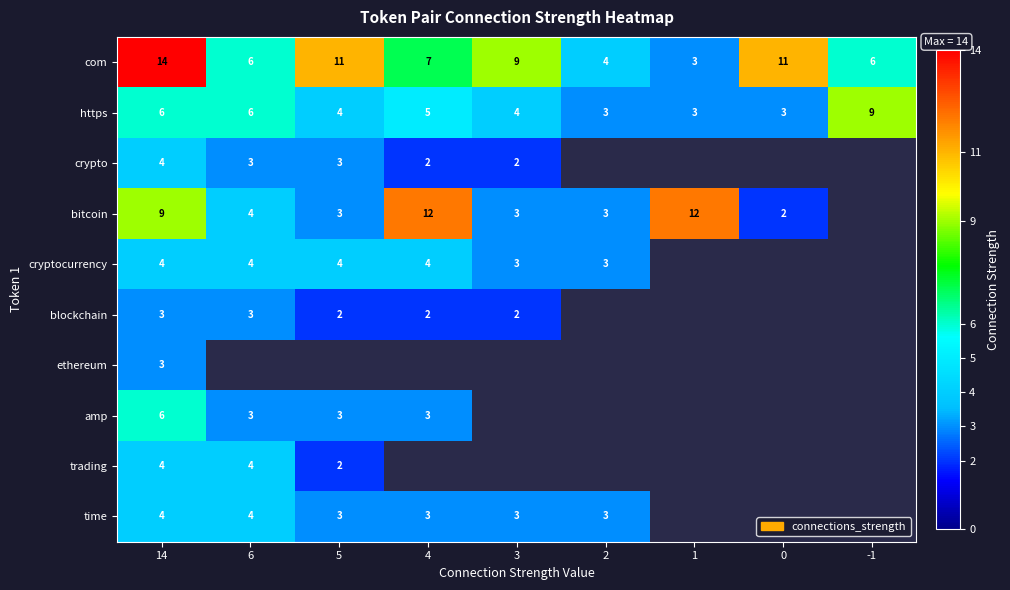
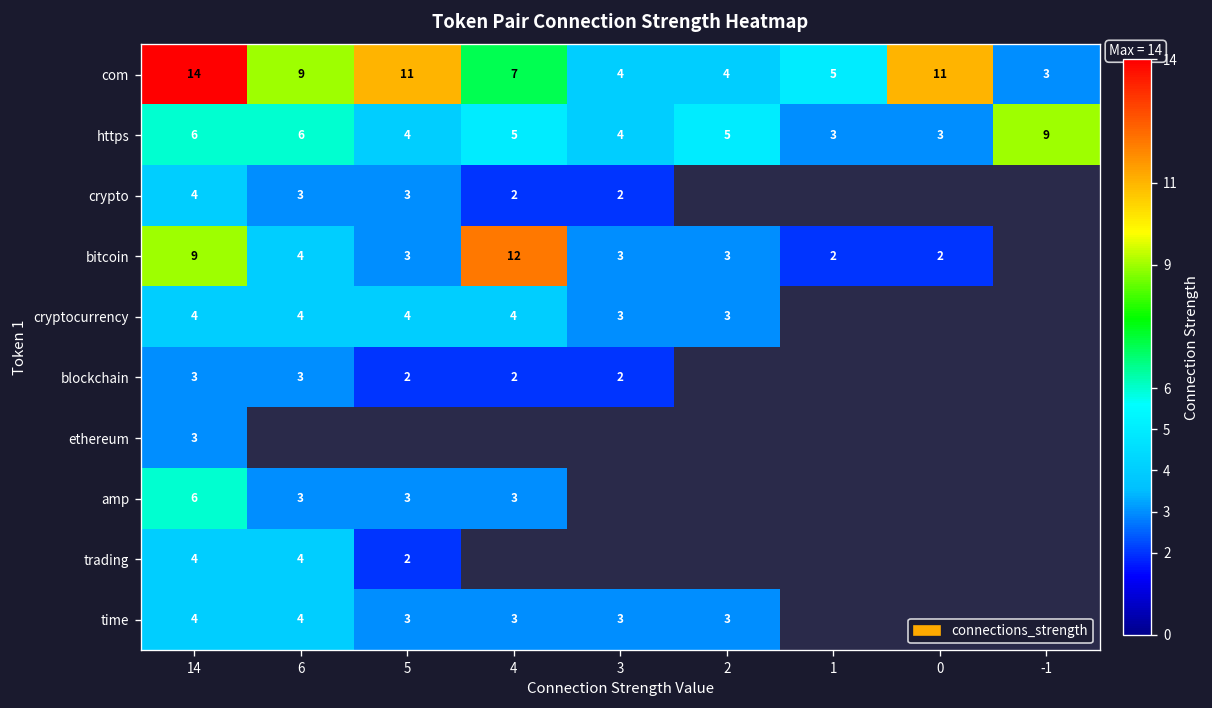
  {
    "com": {
      "14": 14,
-     "6": 6,
+     "6": 9,
      "5": 11,
      "4": 7,
-     "3": 9,
+     "3": 4,
      "2": 4,
-     "1": 3,
+     "1": 5,
      "0": 11,
-     "-1": 6
+     "-1": 3
    },
    "https": {
      "14": 6,
      "6": 6,
      "5": 4,
      "4": 5,
      "3": 4,
-     "2": 3,
+     "2": 5,
      "1": 3,
      "0": 3,
      "-1": 9
    },
    "crypto": {
      "14": 4,
      "6": 3,
      "5": 3,
      "4": 2,
      "3": 2
    },
    "bitcoin": {
      "14": 9,
      "6": 4,
      "5": 3,
      "4": 12,
      "3": 3,
      "2": 3,
-     "1": 12,
+     "1": 2,
      "0": 2
    },
    "cryptocurrency": {
      "14": 4,
      "6": 4,
      "5": 4,
      "4": 4,
      "3": 3,
      "2": 3
    },
    "blockchain": {
      "14": 3,
      "6": 3,
      "5": 2,
      "4": 2,
      "3": 2
    },
    "ethereum": {
      "14": 3
    },
    "amp": {
      "14": 6,
      "6": 3,
      "5": 3,
      "4": 3
    },
    "trading": {
      "14": 4,
      "6": 4,
      "5": 2
    },
    "time": {
      "14": 4,
      "6": 4,
      "5": 3,
      "4": 3,
      "3": 3,
      "2": 3
    }
  }
